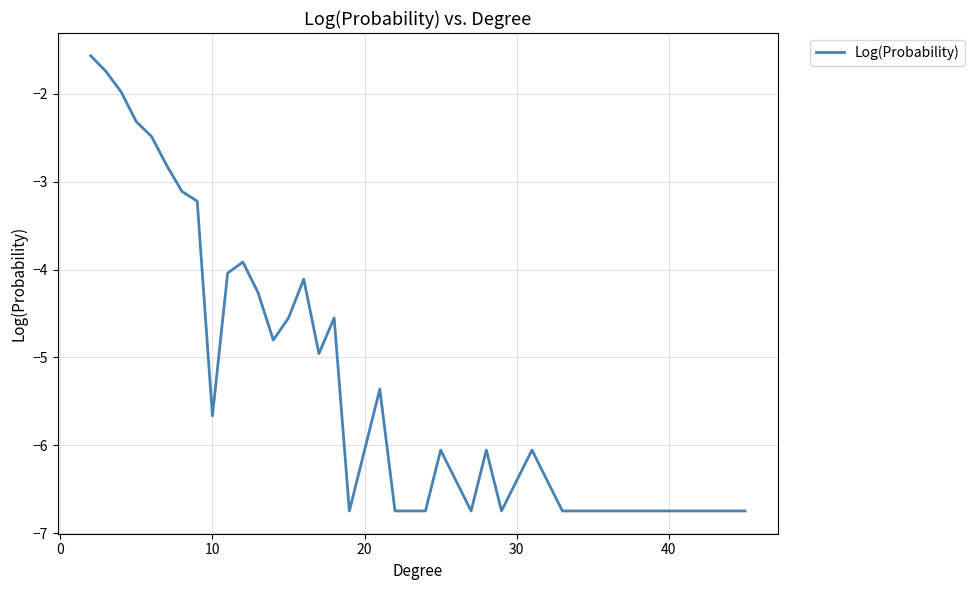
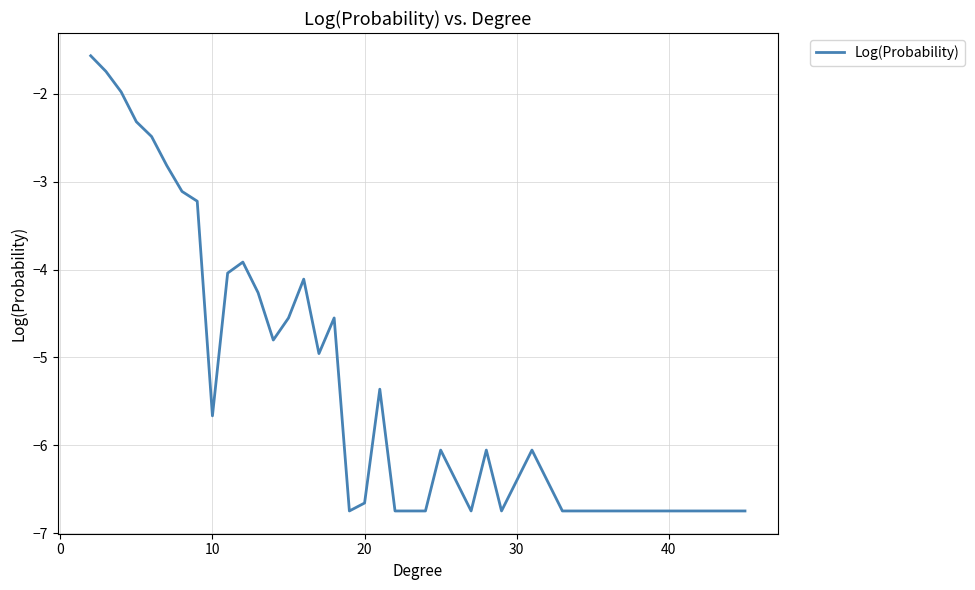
  {
    "10": -5.7,
-   "20": -6.1,
+   "20": -6.7,
    "40": -6.7
  }
